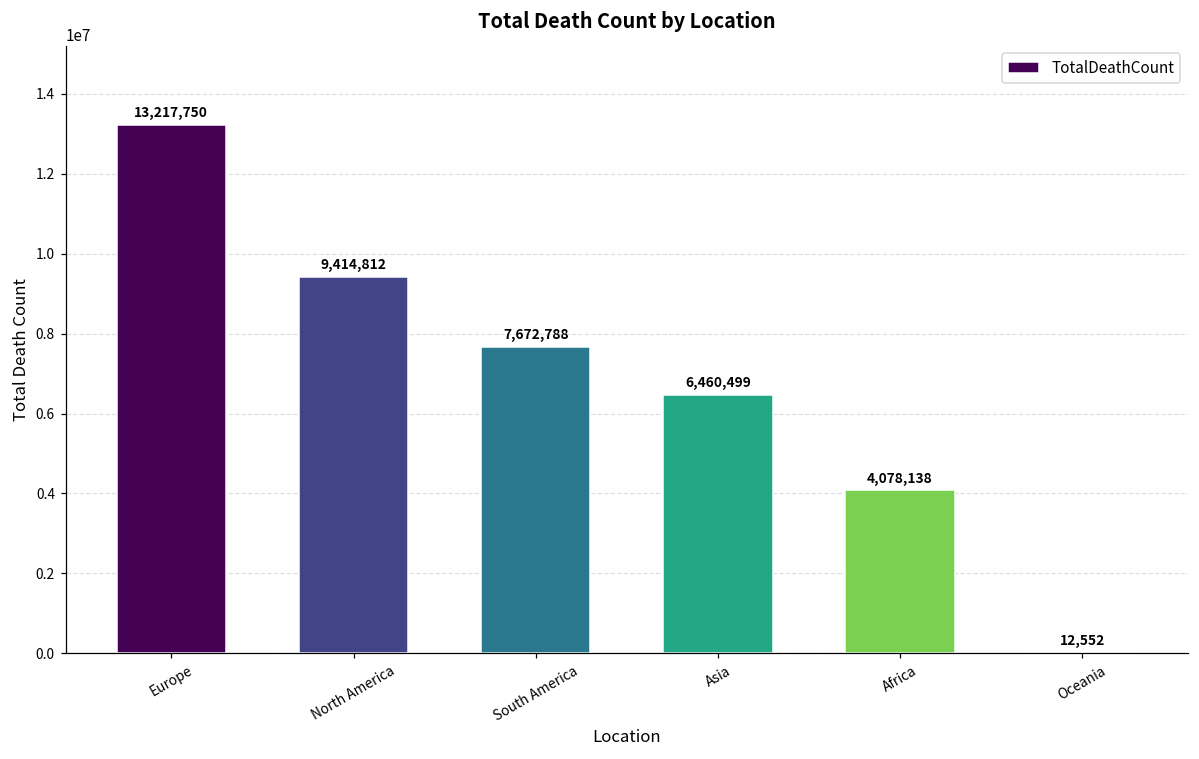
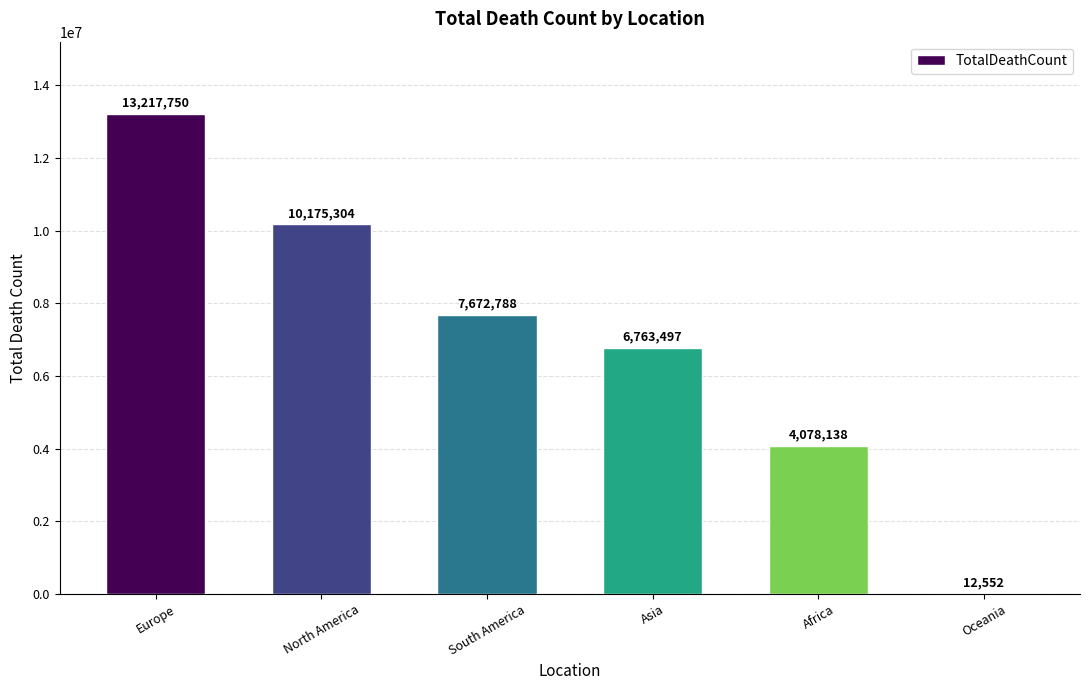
  {
    "Europe": "13,217,750",
-   "North America": "9,414,812",
+   "North America": "10,175,304",
    "South America": "7,672,788",
-   "Asia": "6,460,499",
+   "Asia": "6,763,497",
    "Africa": "4,078,138",
    "Oceania": "12,552"
  }
